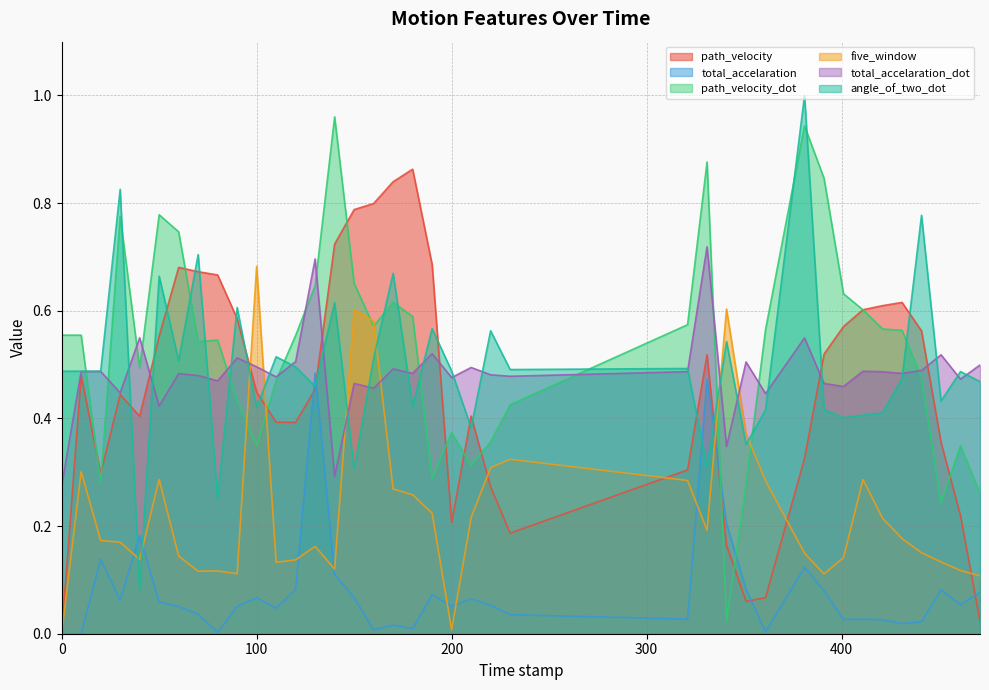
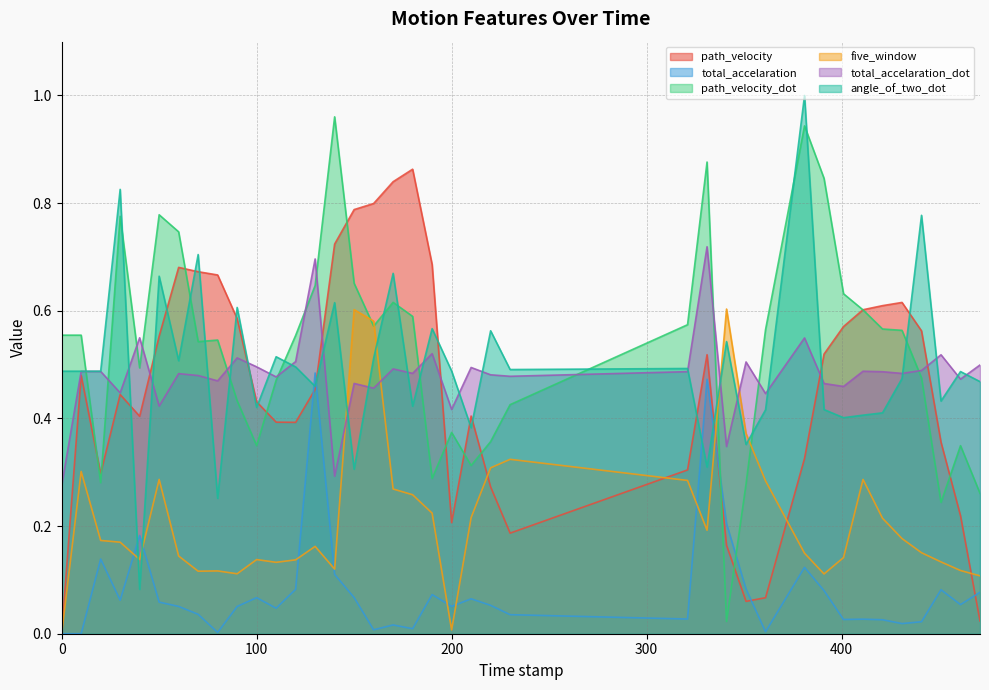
  {
    "path_velocity": {
-     "100": 0.45,
+     "100": 0.43,
      "200": 0.21
    },
    "five_window": {
-     "100": 0.68,
+     "100": 0.14,
      "200": 0.01
    },
    "total_accelaration_dot": {
      "0": 0.27,
      "100": 0.50,
-     "200": 0.48
+     "200": 0.42
    }
  }
